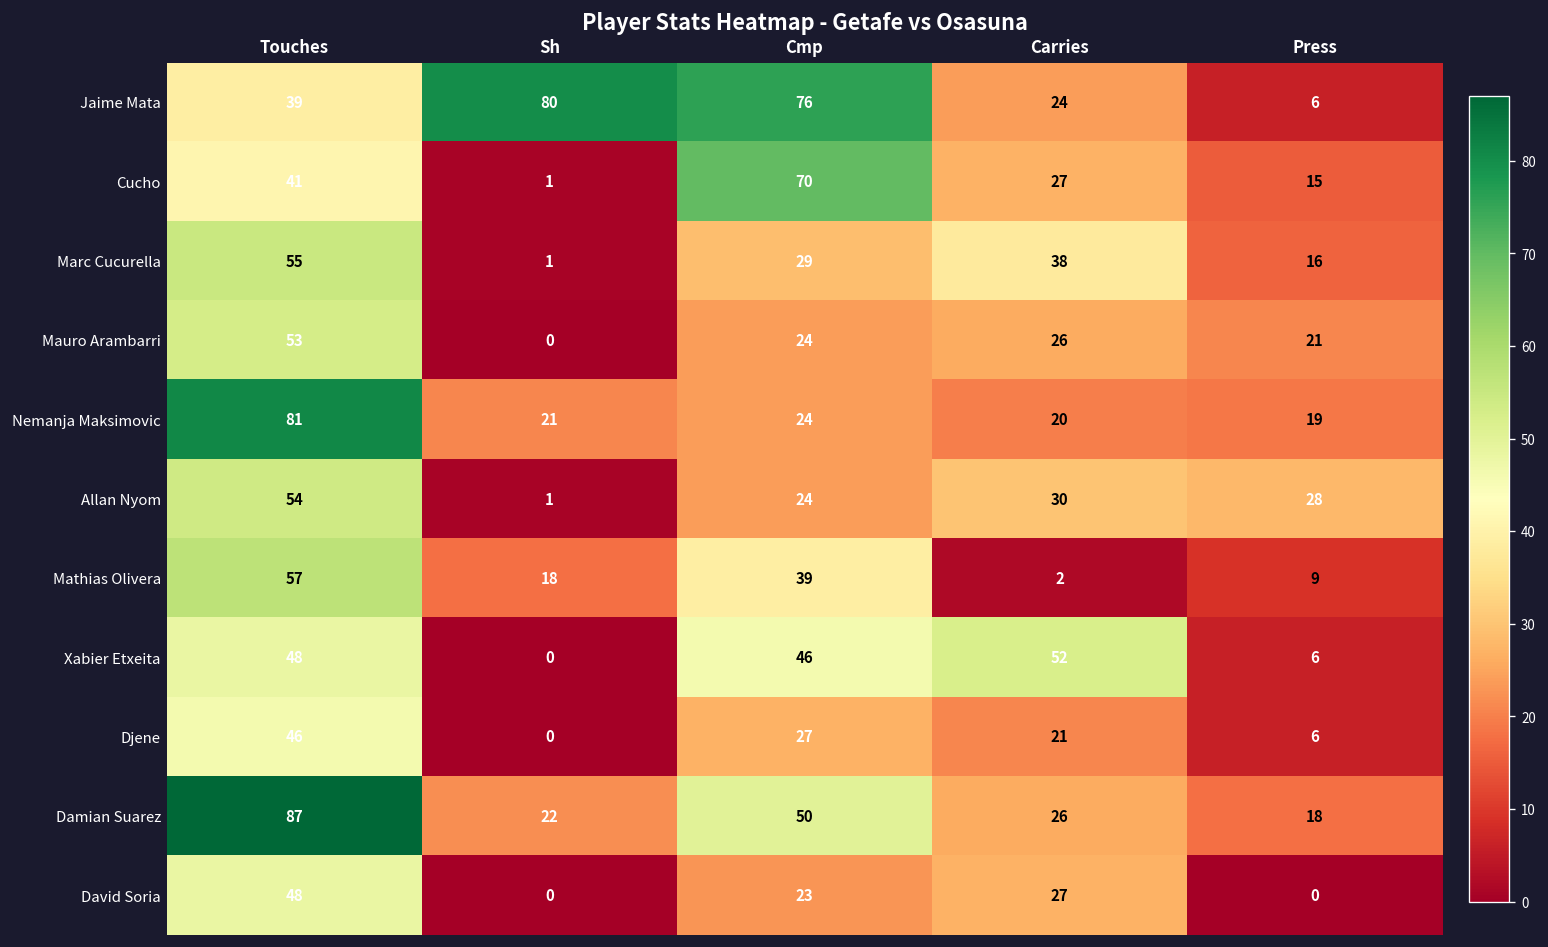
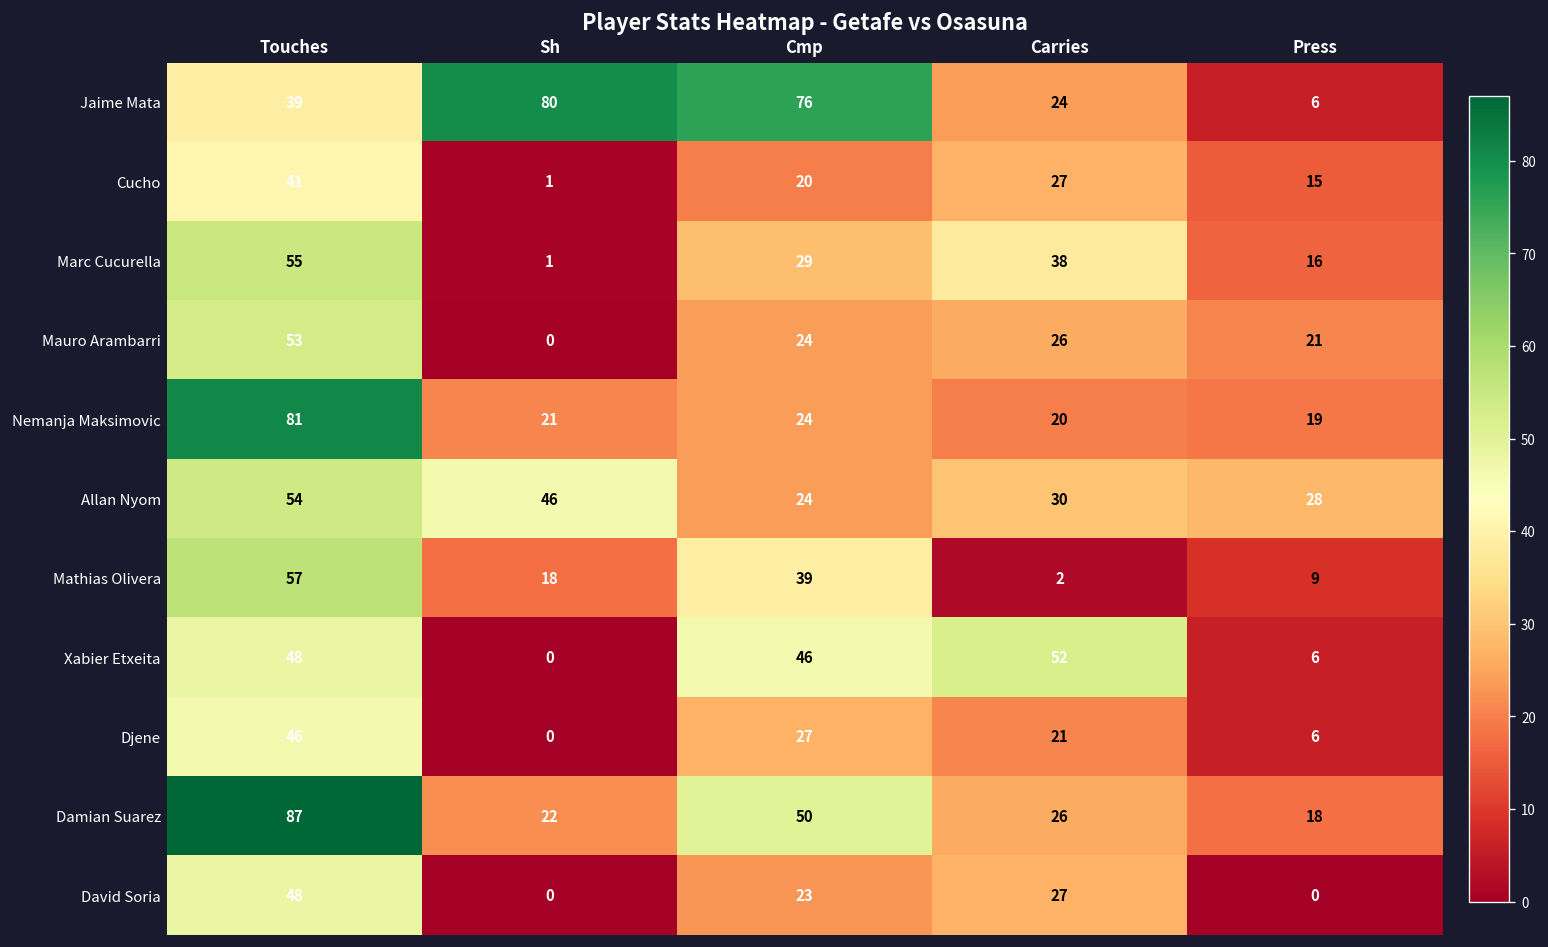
  {
    "Jaime Mata": {
      "Touches": 39,
      "Sh": 80,
      "Cmp": 76,
      "Carries": 24,
      "Press": 6
    },
    "Cucho": {
      "Touches": 41,
      "Sh": 1,
-     "Cmp": 70,
+     "Cmp": 20,
      "Carries": 27,
      "Press": 15
    },
    "Marc Cucurella": {
      "Touches": 55,
      "Sh": 1,
      "Cmp": 29,
      "Carries": 38,
      "Press": 16
    },
    "Mauro Arambarri": {
      "Touches": 53,
      "Sh": 0,
      "Cmp": 24,
      "Carries": 26,
      "Press": 21
    },
    "Nemanja Maksimovic": {
      "Touches": 81,
      "Sh": 21,
      "Cmp": 24,
      "Carries": 20,
      "Press": 19
    },
    "Allan Nyom": {
      "Touches": 54,
-     "Sh": 1,
+     "Sh": 46,
      "Cmp": 24,
      "Carries": 30,
      "Press": 28
    },
    "Mathias Olivera": {
      "Touches": 57,
      "Sh": 18,
      "Cmp": 39,
      "Carries": 2,
      "Press": 9
    },
    "Xabier Etxeita": {
      "Touches": 48,
      "Sh": 0,
      "Cmp": 46,
      "Carries": 52,
      "Press": 6
    },
    "Djene": {
      "Touches": 46,
      "Sh": 0,
      "Cmp": 27,
      "Carries": 21,
      "Press": 6
    },
    "Damian Suarez": {
      "Touches": 87,
      "Sh": 22,
      "Cmp": 50,
      "Carries": 26,
      "Press": 18
    },
    "David Soria": {
      "Touches": 48,
      "Sh": 0,
      "Cmp": 23,
      "Carries": 27,
      "Press": 0
    }
  }
